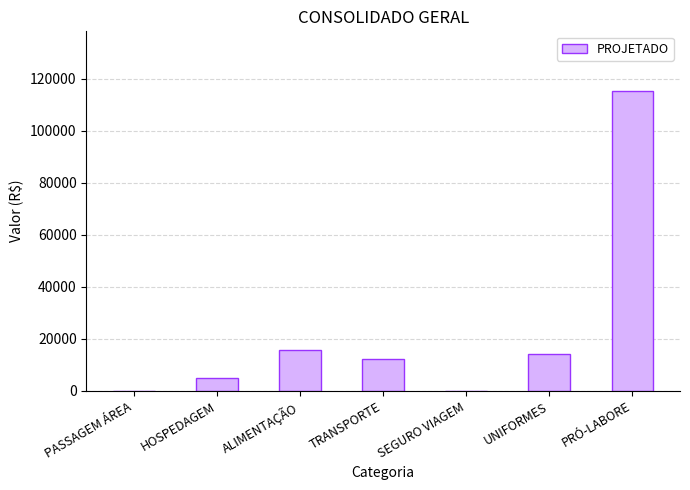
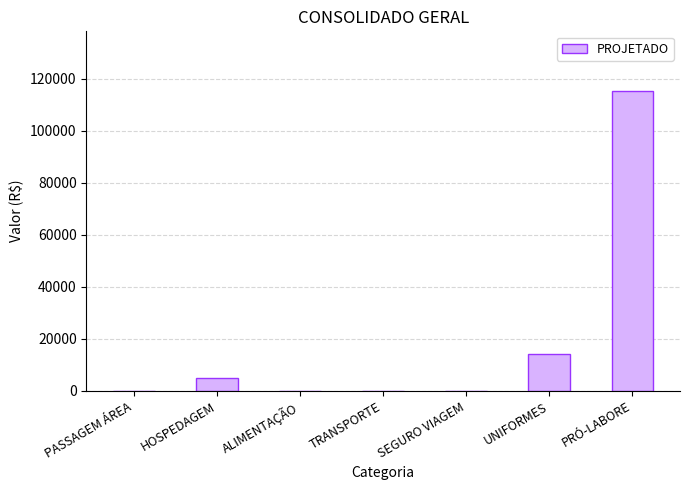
  {
    "PASSAGEM ÁREA": 0,
    "HOSPEDAGEM": 5000,
-   "ALIMENTAÇÃO": 16000,
-   "TRANSPORTE": 12000,
+   "ALIMENTAÇÃO": 0,
+   "TRANSPORTE": 0,
    "SEGURO VIAGEM": 0,
    "UNIFORMES": 14000,
    "PRÓ-LABORE": 115000
  }
